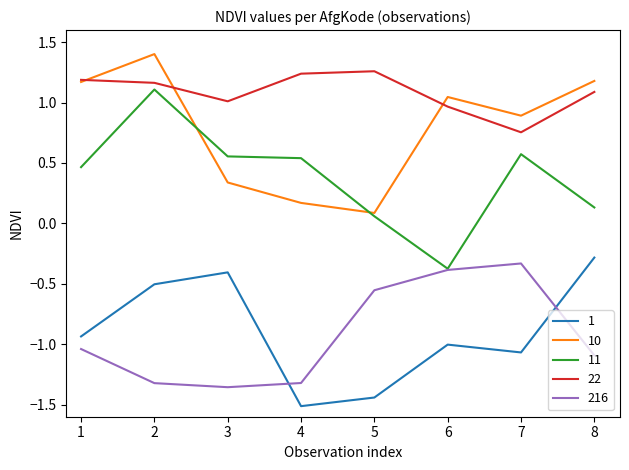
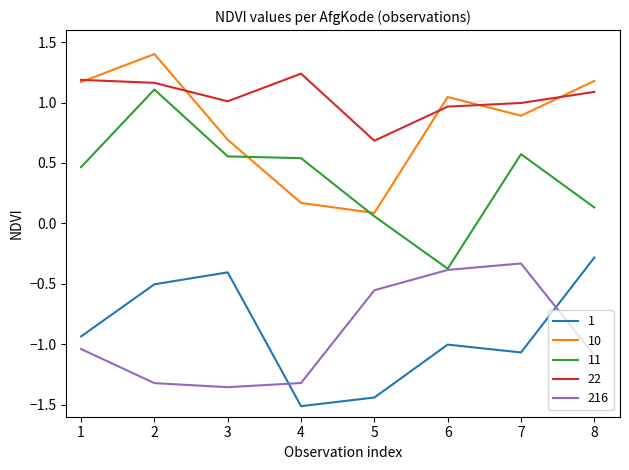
  {
    "1": {
      "1": -0.94,
      "2": -0.50,
      "3": -0.41,
      "4": -1.51,
      "5": -1.44,
      "6": -1.00,
      "7": -1.07,
      "8": -0.28
    },
    "10": {
      "2": 1.40,
-     "3": 0.34,
+     "3": 0.69,
      "4": 0.17,
      "5": 0.09,
      "6": 1.05,
      "7": 0.89,
      "8": 1.18
    },
    "11": {
      "1": 0.47,
      "2": 1.11,
      "3": 0.55,
      "4": 0.54,
      "5": 0.06,
      "7": 0.57,
      "8": 0.13
    },
    "22": {
      "2": 1.16,
      "3": 1.01,
      "4": 1.24,
-     "5": 1.26,
+     "5": 0.68,
      "6": 0.97,
-     "7": 0.75,
+     "7": 1.00,
      "8": 1.09
    },
    "216": {
      "1": -1.04,
      "2": -1.32,
      "3": -1.36,
      "4": -1.32,
      "5": -0.55,
      "7": -0.33
    }
  }
